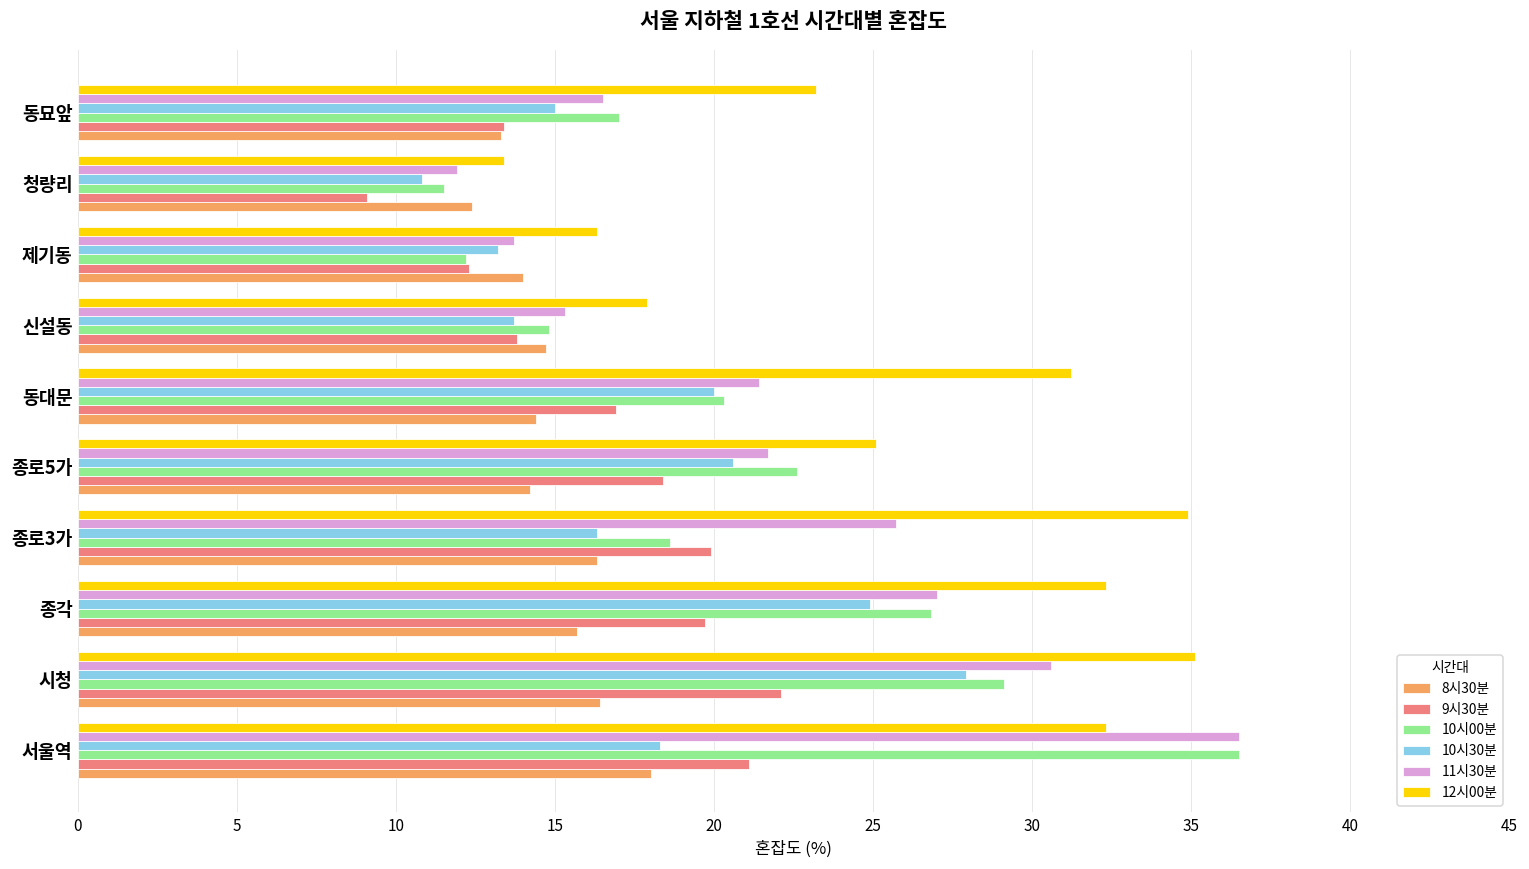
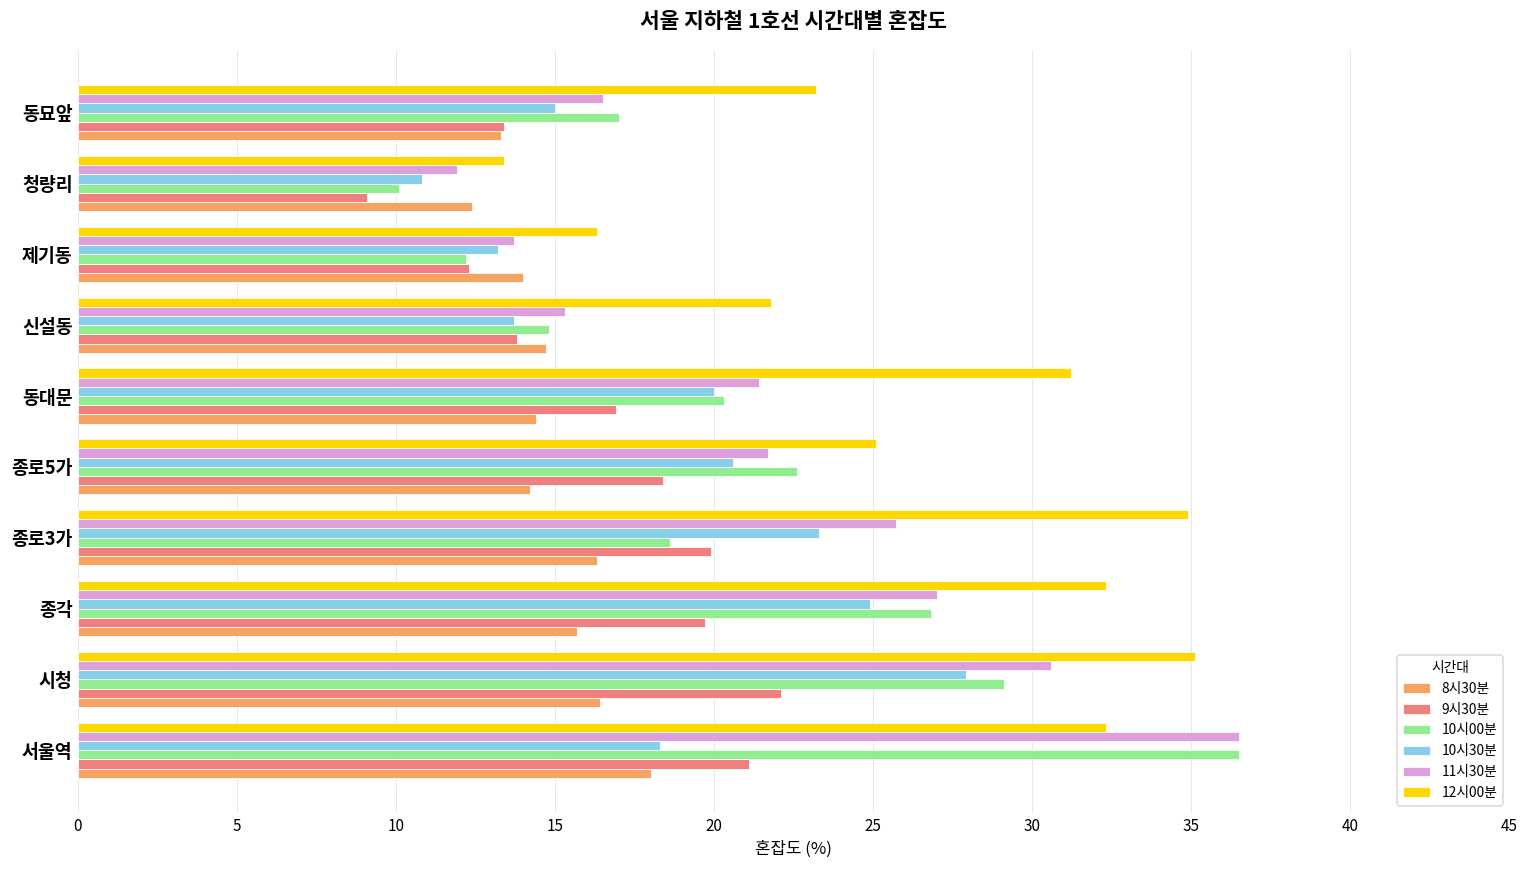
  {
    "10시00분": {
      "동묘앞": 17.0,
-     "청량리": 11.5,
+     "청량리": 10.1,
      "제기동": 12.2,
      "신설동": 14.8,
      "동대문": 20.3,
      "종로5가": 22.6,
      "종로3가": 18.6,
      "종각": 26.8,
      "시청": 29.1,
      "서울역": 36.5
    },
    "10시30분": {
      "동묘앞": 15.0,
      "청량리": 10.8,
      "제기동": 13.2,
      "신설동": 13.7,
      "동대문": 20.0,
      "종로5가": 20.6,
-     "종로3가": 16.3,
+     "종로3가": 23.3,
      "종각": 24.9,
      "시청": 27.9,
      "서울역": 18.3
    },
    "11시30분": {
      "동묘앞": 16.5,
      "청량리": 11.9,
      "제기동": 13.7,
      "신설동": 15.3,
      "동대문": 21.4,
      "종로5가": 21.7,
      "종로3가": 25.7,
      "종각": 27.0,
      "시청": 30.6,
      "서울역": 36.5
    },
    "12시00분": {
      "동묘앞": 23.2,
      "청량리": 13.4,
      "제기동": 16.3,
-     "신설동": 17.9,
+     "신설동": 21.8,
      "동대문": 31.2,
      "종로5가": 25.1,
      "종로3가": 34.9,
      "종각": 32.3,
      "시청": 35.1,
      "서울역": 32.3
    }
  }
